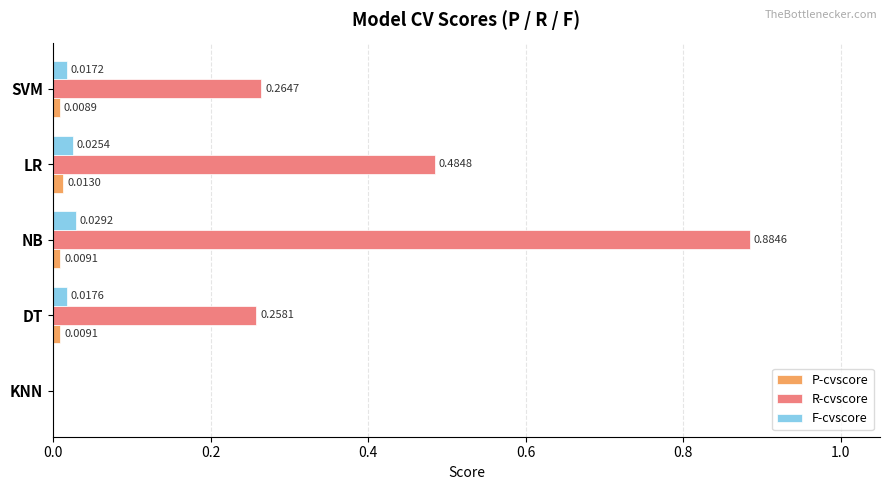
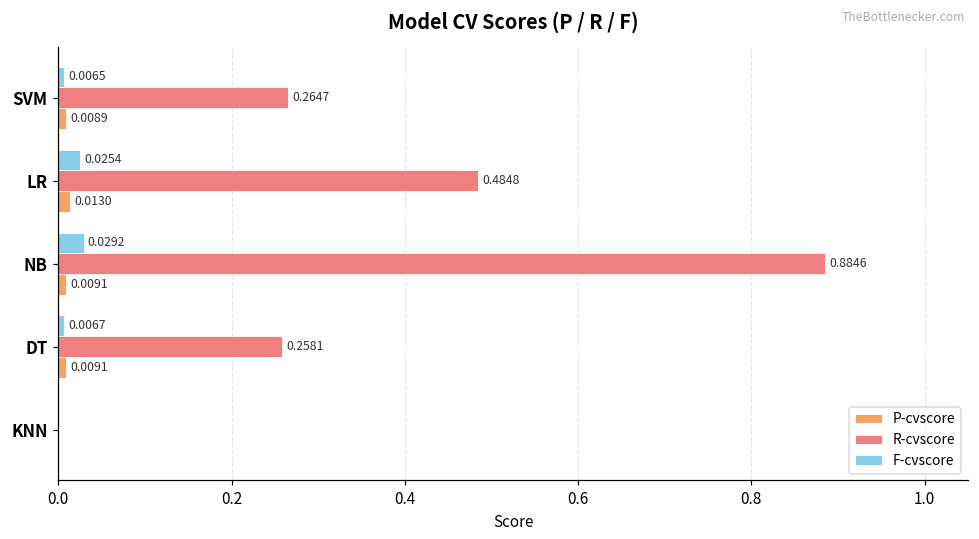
  {
    "F-cvscore": {
-     "SVM": 0.0172,
+     "SVM": 0.0065,
      "LR": 0.0254,
      "NB": 0.0292,
-     "DT": 0.0176
+     "DT": 0.0067
    }
  }
